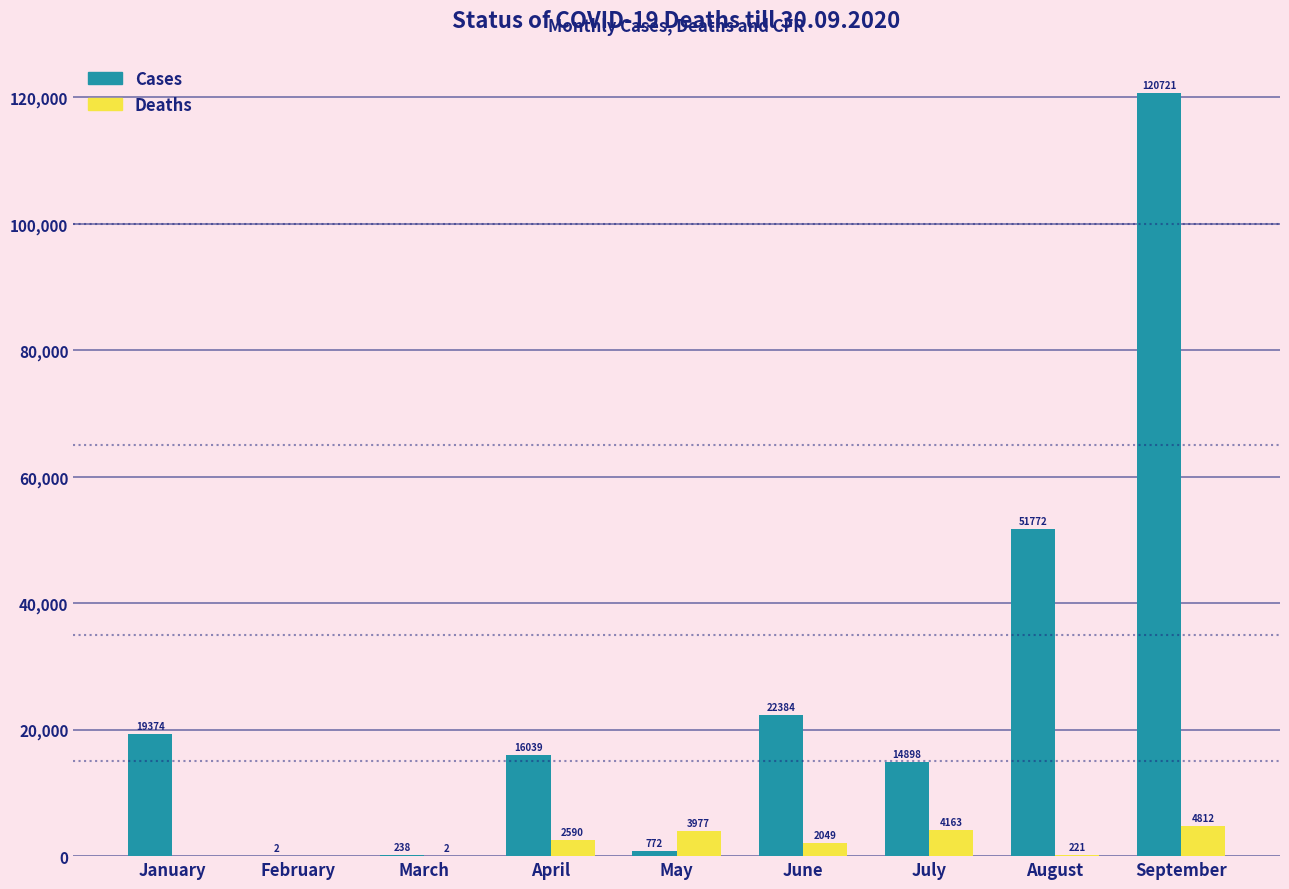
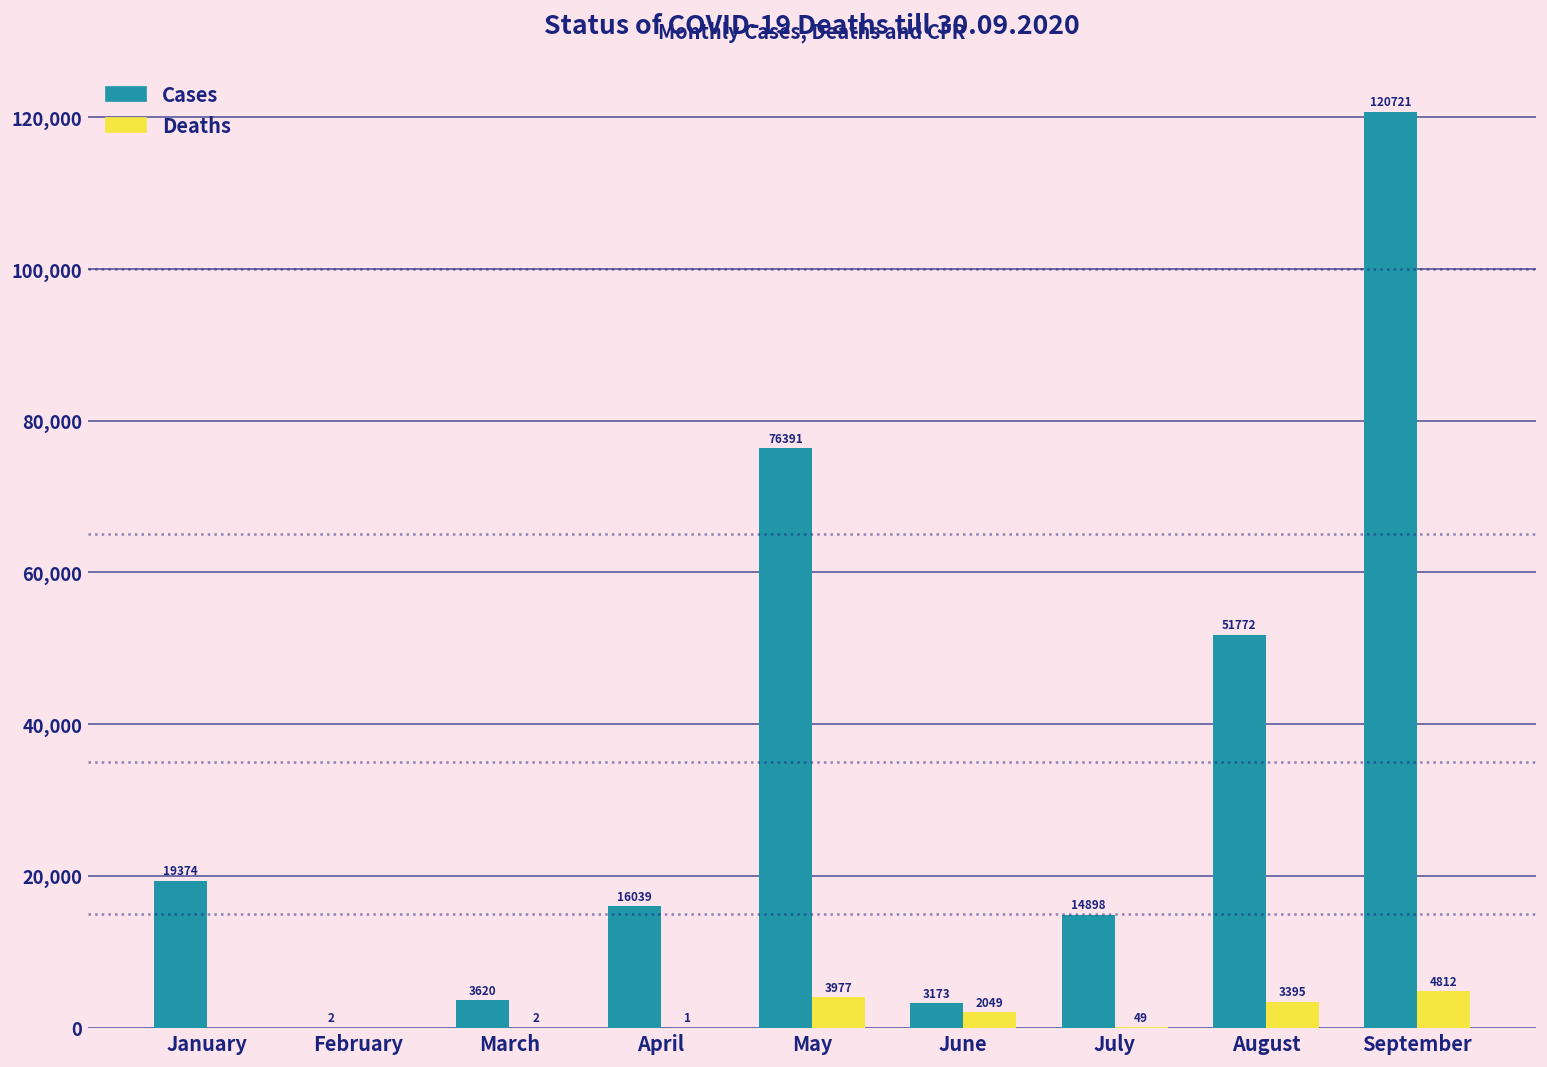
  {
    "Cases": {
      "January": 19374,
      "February": 2,
-     "March": 238,
+     "March": 3620,
      "April": 16039,
-     "May": 772,
-     "June": 22384,
+     "May": 76391,
+     "June": 3173,
      "July": 14898,
      "August": 51772,
      "September": 120721
    },
    "Deaths": {
      "March": 2,
-     "April": 2590,
+     "April": 1,
      "May": 3977,
      "June": 2049,
-     "July": 4163,
-     "August": 221,
+     "July": 49,
+     "August": 3395,
      "September": 4812
    }
  }
